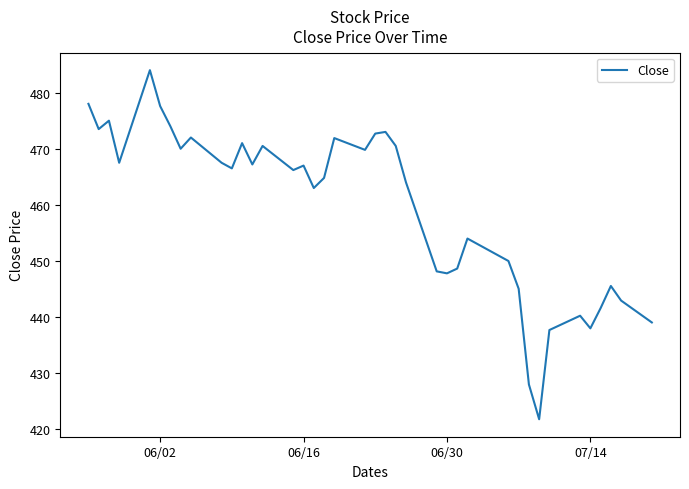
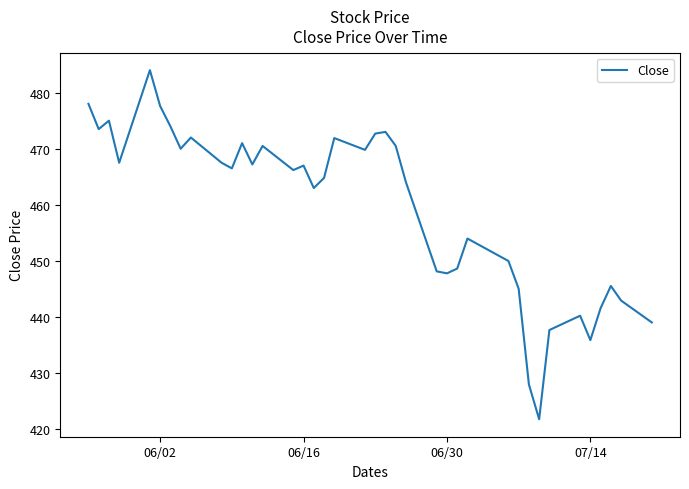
  {
    "06/02": 478,
    "06/16": 467,
    "06/30": 448,
-   "07/14": 438
+   "07/14": 436
  }
